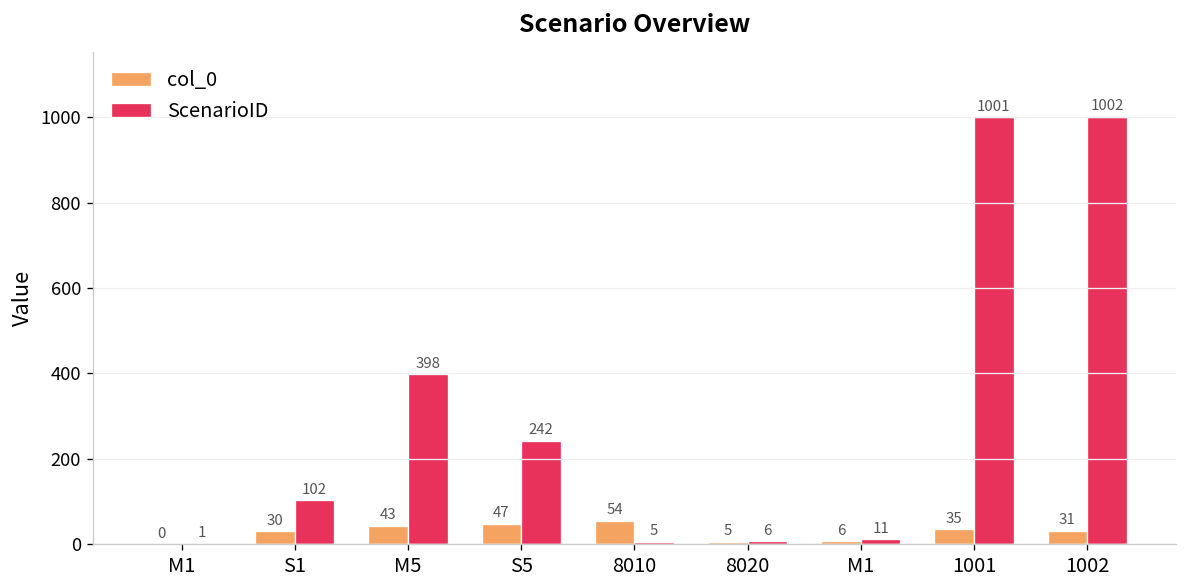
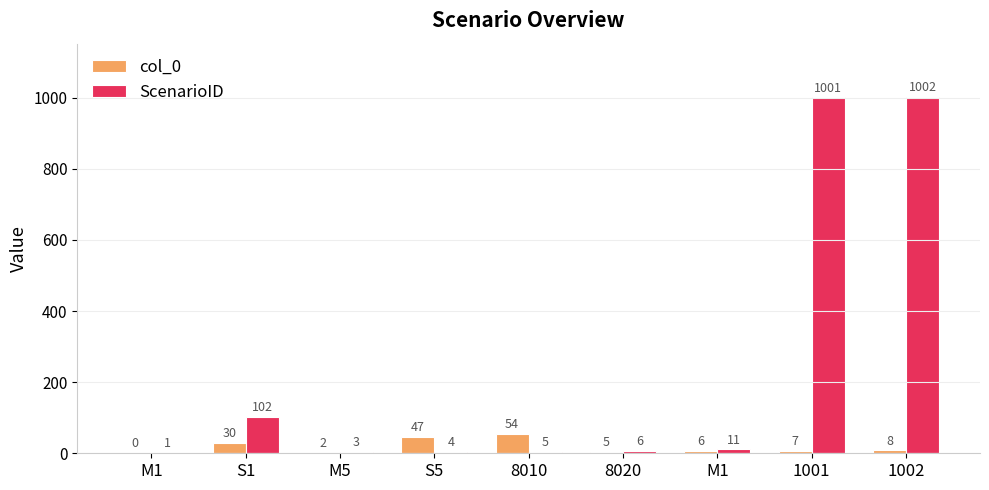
  {
    "col_0": {
      "S1": 30,
-     "M5": 43,
+     "M5": 2,
      "S5": 47,
      "8010": 54,
      "8020": 5,
-     "1001": 35,
-     "1002": 31
+     "1001": 7,
+     "1002": 8
    },
    "ScenarioID": {
      "S1": 102,
-     "M5": 398,
-     "S5": 242,
+     "M5": 3,
+     "S5": 4,
      "8010": 5,
      "8020": 6,
      "1001": 1001,
      "1002": 1002
    }
  }
